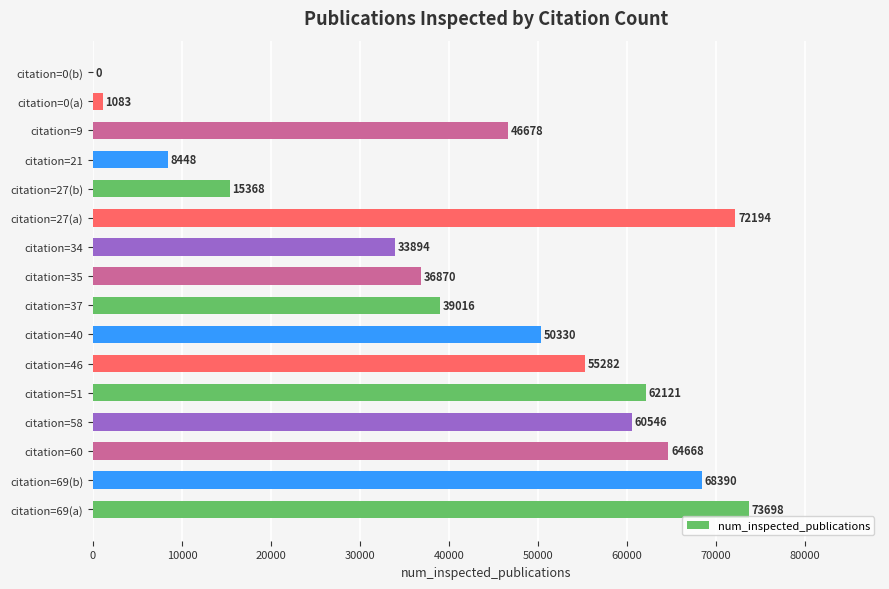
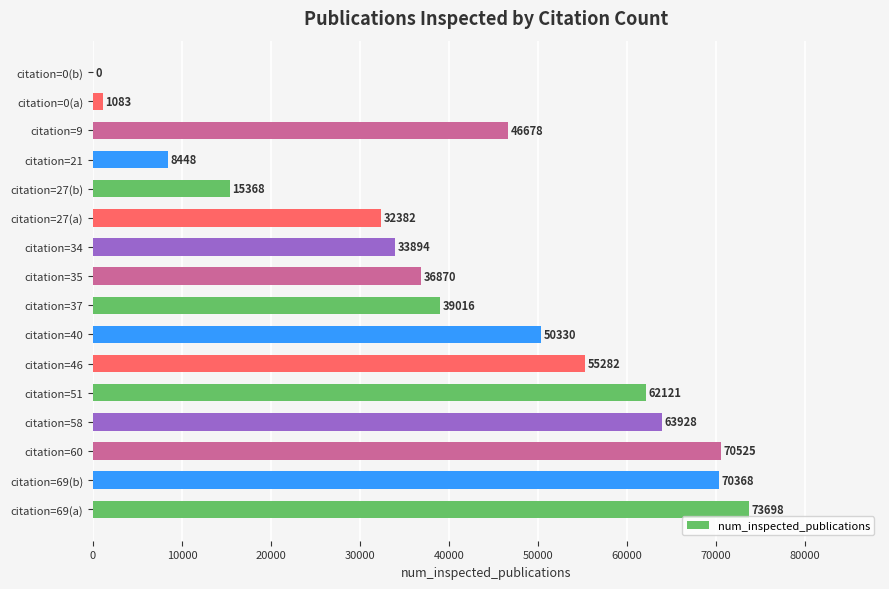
  {
    "citation=0(b)": 0,
    "citation=0(a)": 1083,
    "citation=9": 46678,
    "citation=21": 8448,
    "citation=27(b)": 15368,
-   "citation=27(a)": 72194,
+   "citation=27(a)": 32382,
    "citation=34": 33894,
    "citation=35": 36870,
    "citation=37": 39016,
    "citation=40": 50330,
    "citation=46": 55282,
    "citation=51": 62121,
-   "citation=58": 60546,
-   "citation=60": 64668,
-   "citation=69(b)": 68390,
+   "citation=58": 63928,
+   "citation=60": 70525,
+   "citation=69(b)": 70368,
    "citation=69(a)": 73698
  }
